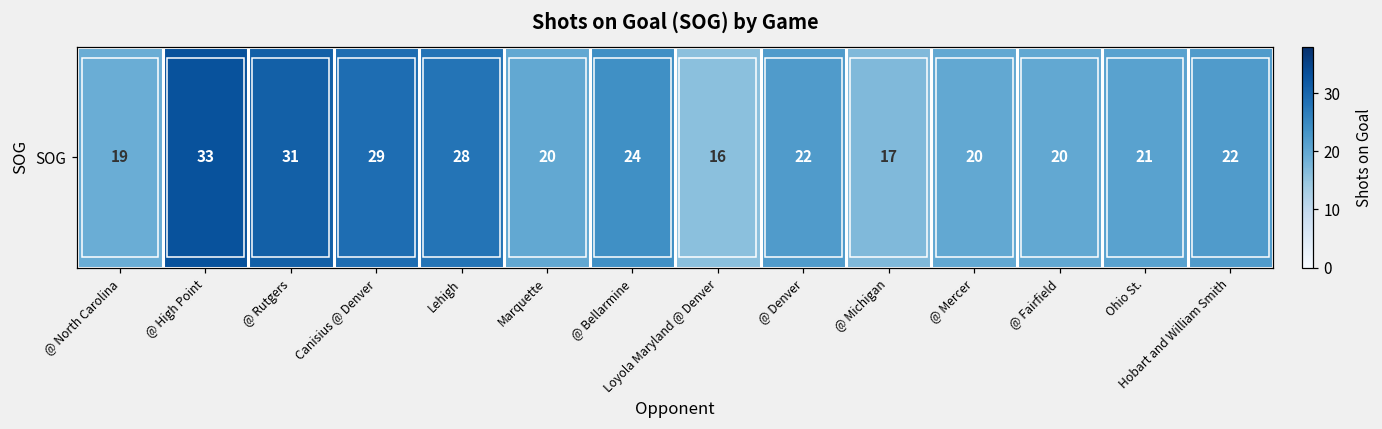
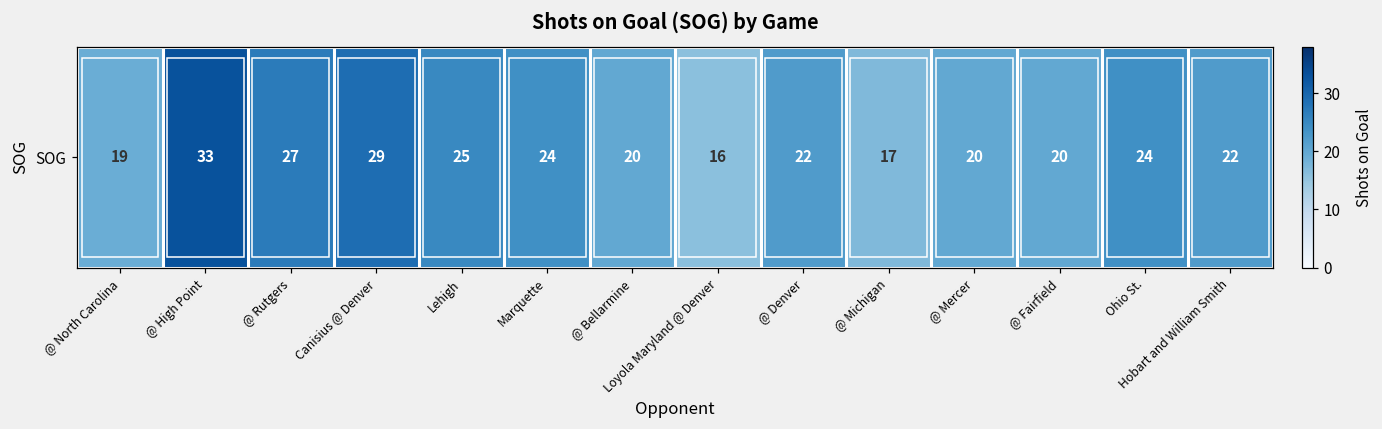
  {
    "SOG": {
      "@ North Carolina": 19,
      "@ High Point": 33,
-     "@ Rutgers": 31,
+     "@ Rutgers": 27,
      "Canisius @ Denver": 29,
-     "Lehigh": 28,
-     "Marquette": 20,
-     "@ Bellarmine": 24,
+     "Lehigh": 25,
+     "Marquette": 24,
+     "@ Bellarmine": 20,
      "Loyola Maryland @ Denver": 16,
      "@ Denver": 22,
      "@ Michigan": 17,
      "@ Mercer": 20,
      "@ Fairfield": 20,
-     "Ohio St.": 21,
+     "Ohio St.": 24,
      "Hobart and William Smith": 22
    }
  }
